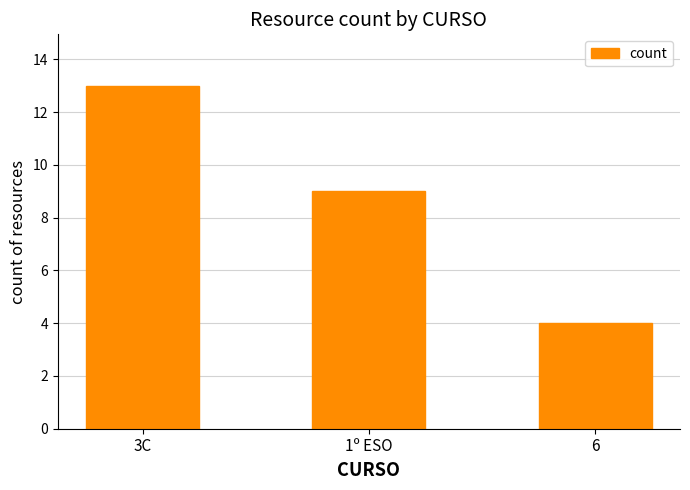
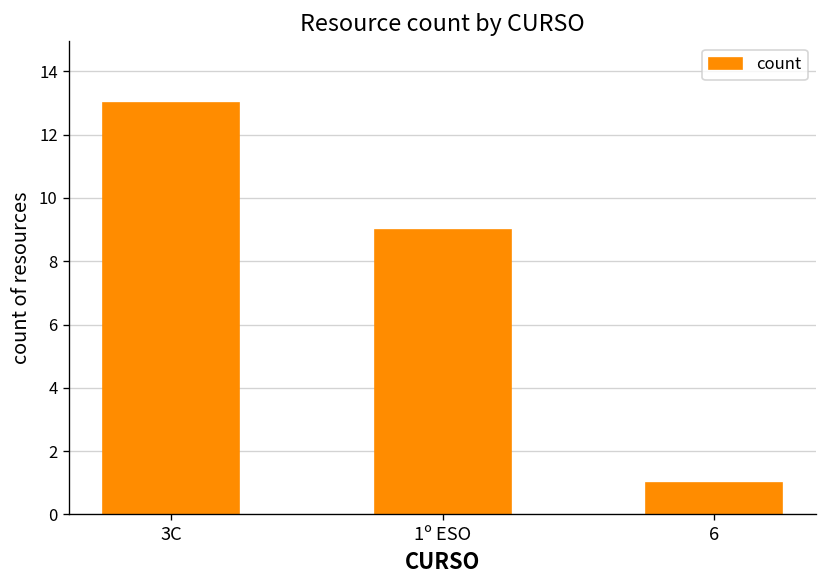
  {
    "3C": 13,
    "1º ESO": 9,
-   "6": 4
+   "6": 1
  }
